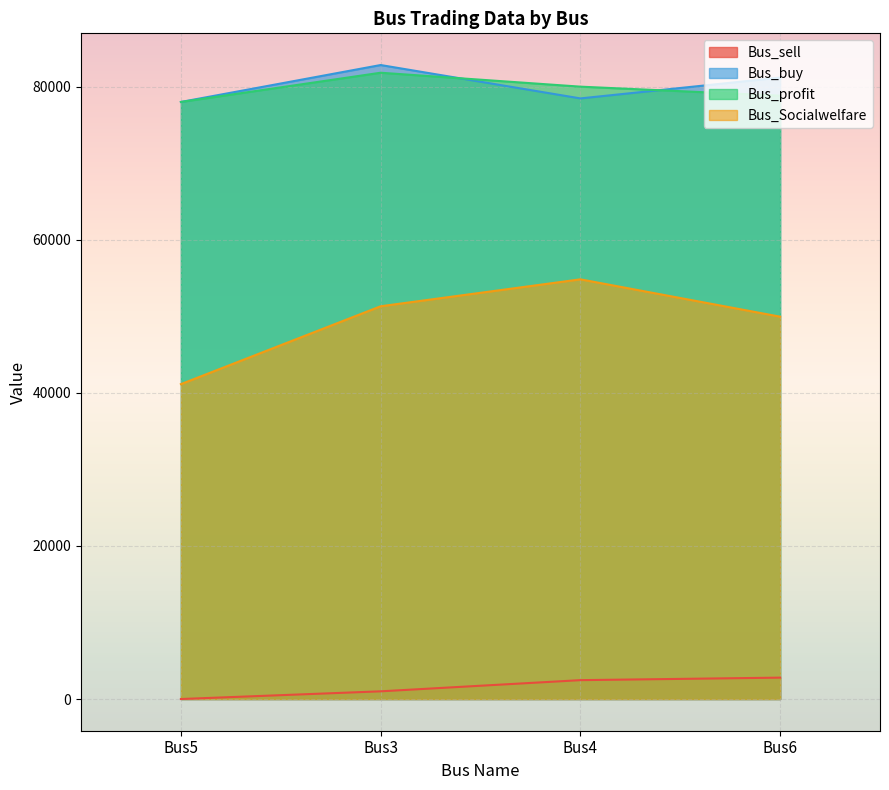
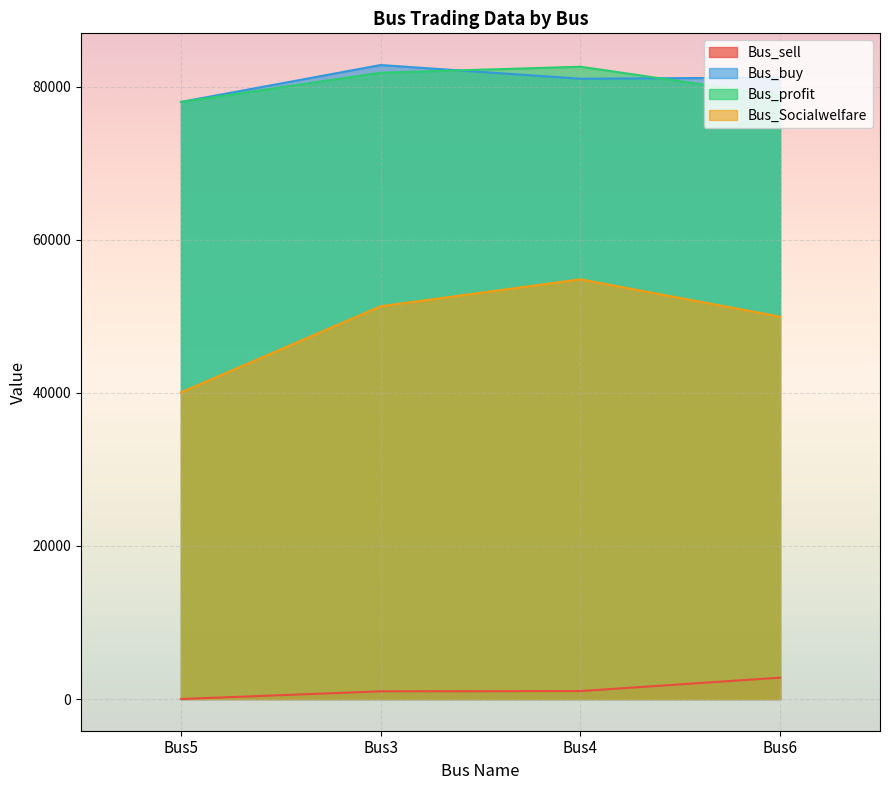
  {
    "Bus_sell": {
      "Bus5": 0,
      "Bus3": 1000,
-     "Bus4": 2000,
+     "Bus4": 1000,
      "Bus6": 3000
    },
    "Bus_buy": {
      "Bus3": 83000,
-     "Bus4": 78000
+     "Bus4": 81000
    },
    "Bus_profit": {
      "Bus3": 82000,
-     "Bus4": 80000
+     "Bus4": 83000
    },
    "Bus_Socialwelfare": {
-     "Bus5": 41000,
+     "Bus5": 40000,
      "Bus3": 51000,
      "Bus4": 55000,
      "Bus6": 50000
    }
  }
